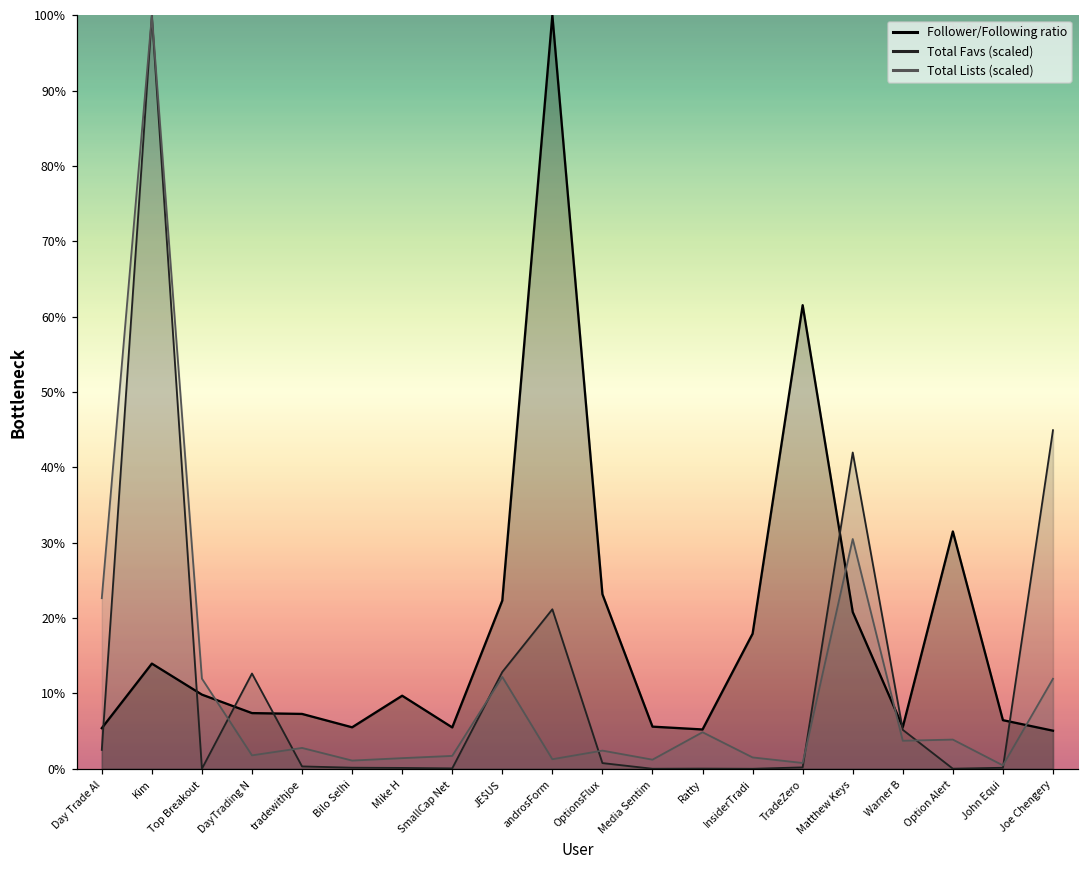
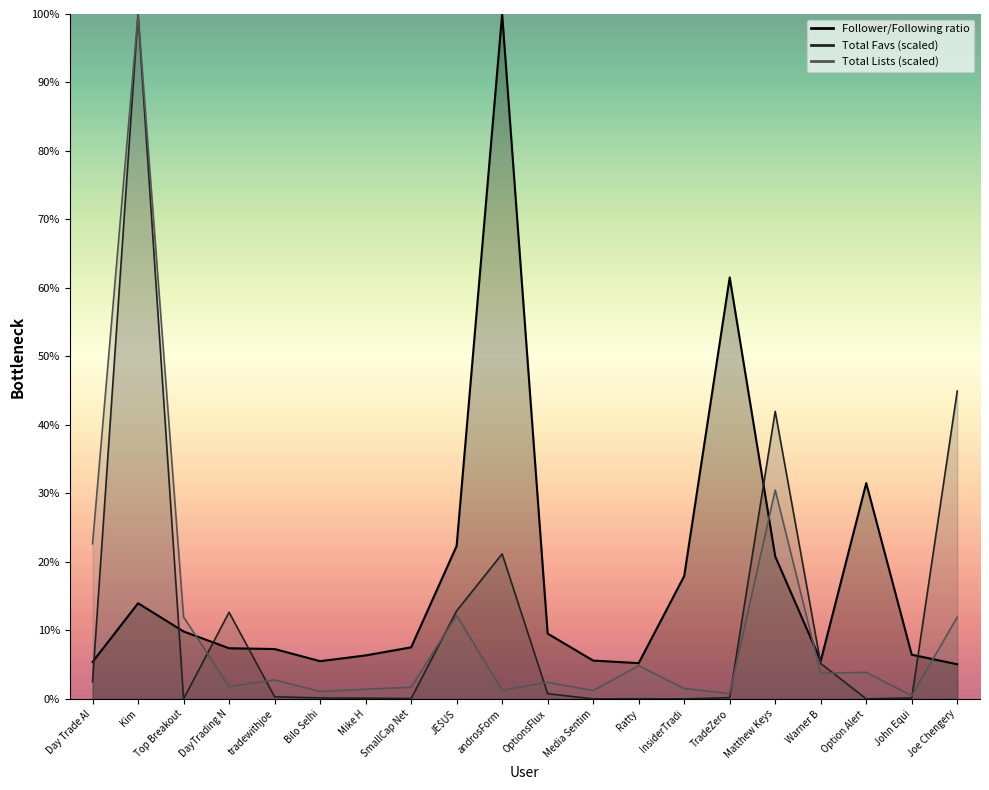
  {
    "Follower/Following ratio": {
      "Day Trade Al": "5%",
      "Kim": "14%",
      "Top Breakout": "10%",
      "DayTrading N": "7%",
      "tradewithjoe": "7%",
      "Bilo Selhi": "6%",
-     "Mike H": "10%",
-     "SmallCap Net": "5%",
+     "Mike H": "6%",
+     "SmallCap Net": "8%",
      "JE$US": "22%",
      "androsForm": "100%",
-     "OptionsFlux": "23%",
+     "OptionsFlux": "10%",
      "Media Sentim": "6%",
      "Ratty": "5%",
      "InsiderTradi": "18%",
      "TradeZero": "62%",
      "Matthew Keys": "21%",
      "Warner B": "6%",
      "Option Alert": "32%",
      "John Equi": "6%",
      "Joe Chengery": "5%"
    }
  }
